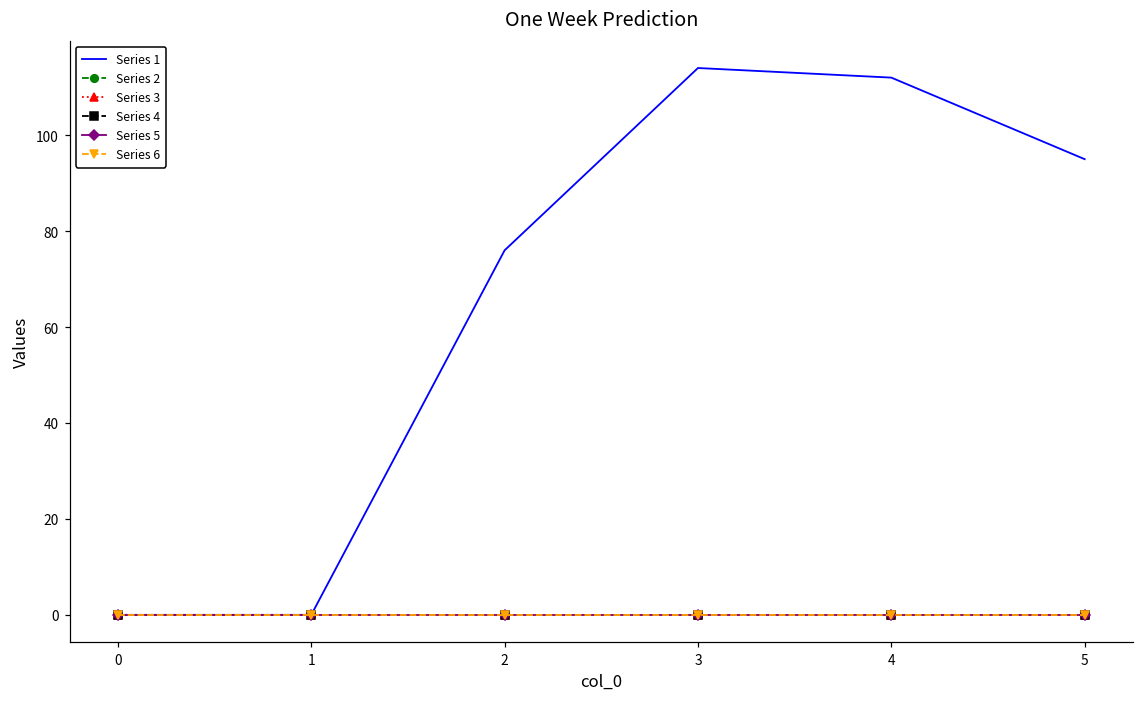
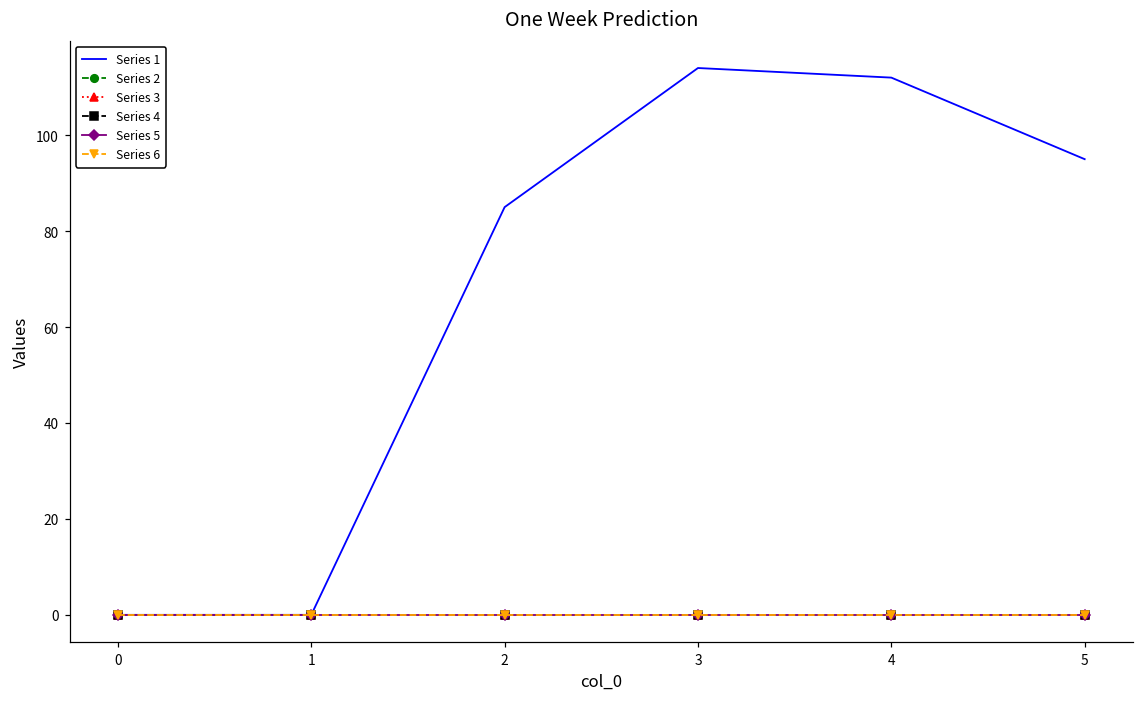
  {
    "Series 1": {
-     "2": 76,
+     "2": 85,
      "3": 114,
      "4": 112,
      "5": 95
    },
    "Series 6": {
      "2": 0,
      "3": 0,
      "4": 0,
      "5": 0
    }
  }
